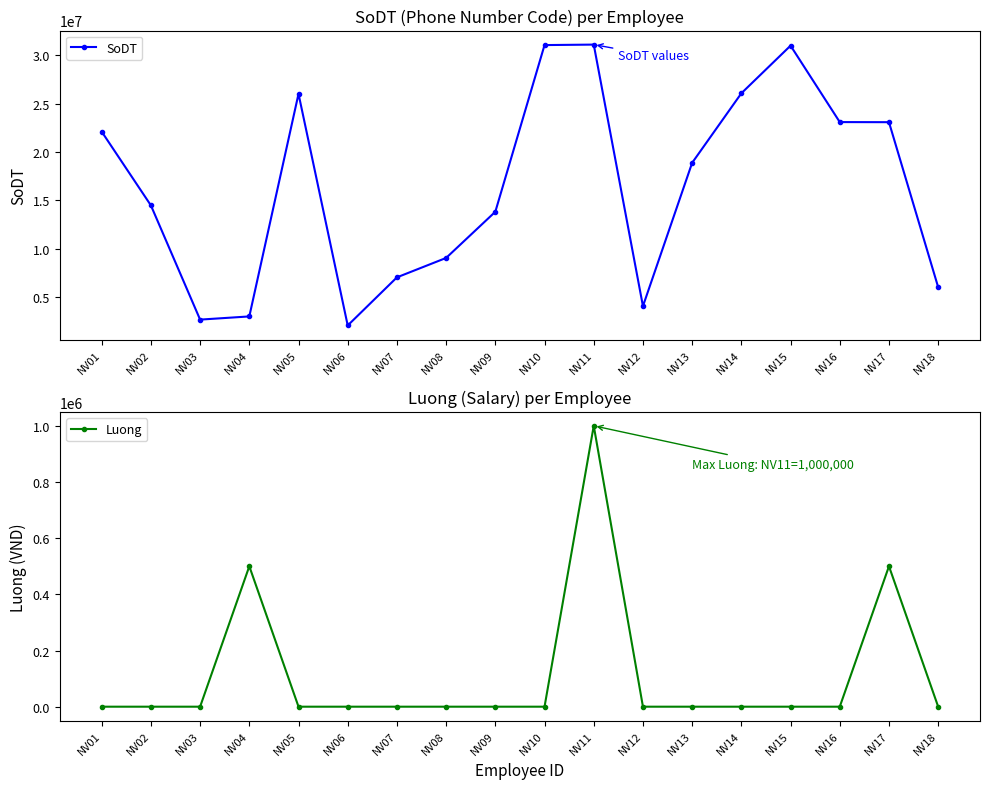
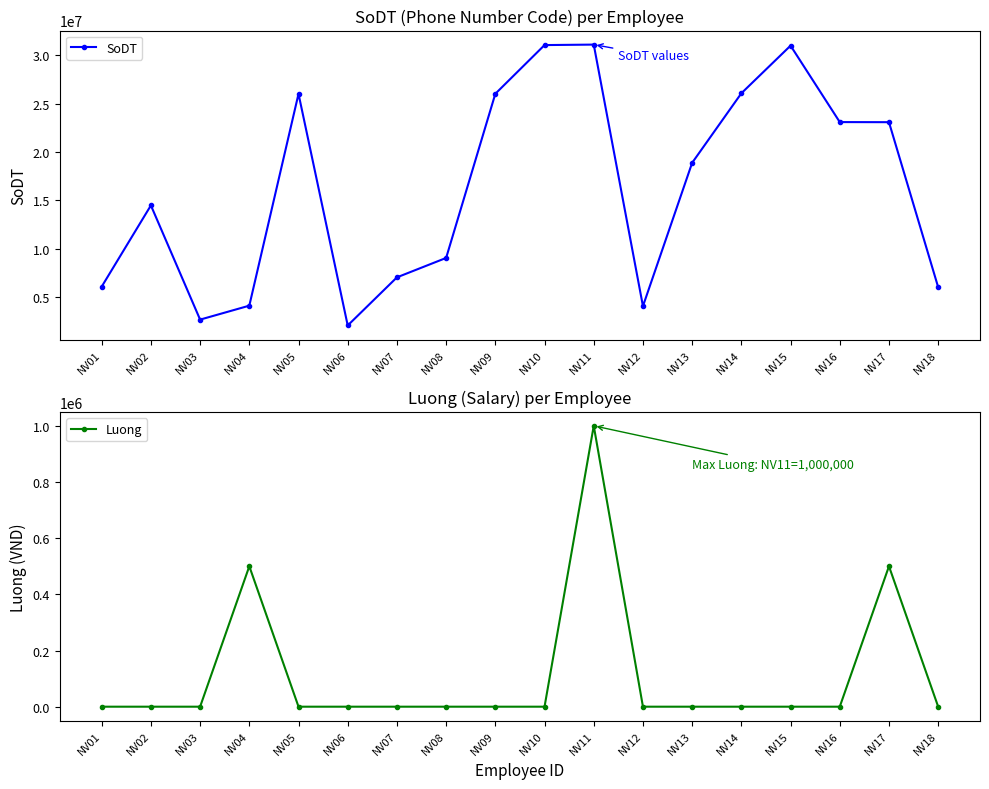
  {
    "SoDT (Phone Number Code) per Employee": {
-     "NV01": "22000000",
+     "NV01": "6000000",
      "NV02": "14000000",
      "NV03": "3000000",
-     "NV04": "3000000",
+     "NV04": "4000000",
      "NV05": "26000000",
      "NV06": "2000000",
      "NV07": "7000000",
      "NV08": "9000000",
-     "NV09": "14000000",
+     "NV09": "26000000",
      "NV10": "31000000",
      "NV11": "31000000",
      "NV12": "4000000",
      "NV13": "19000000",
      "NV14": "26000000",
      "NV15": "31000000",
      "NV16": "23000000",
      "NV17": "23000000",
      "NV18": "6000000"
    },
    "Luong (Salary) per Employee": {
      "NV11": "1,000,000"
    }
  }
